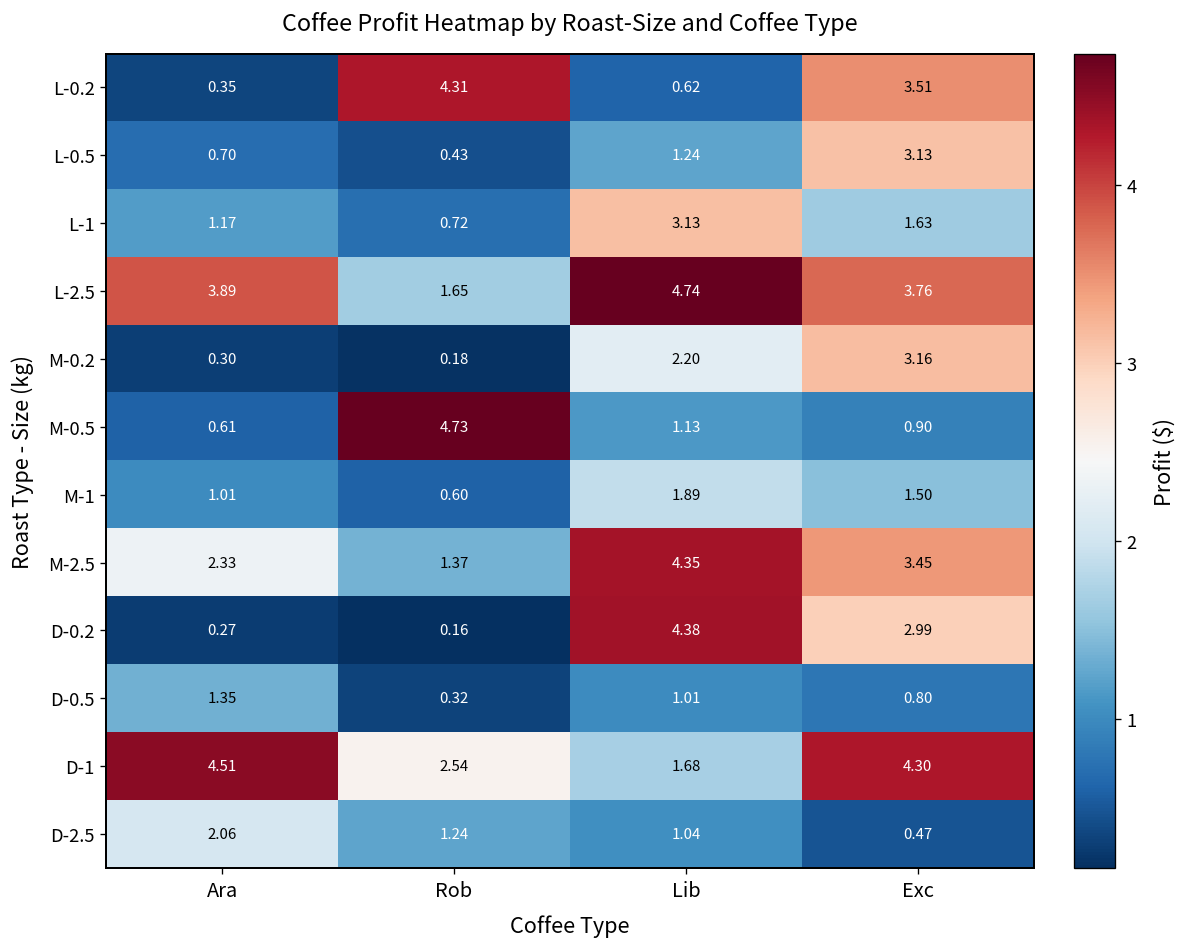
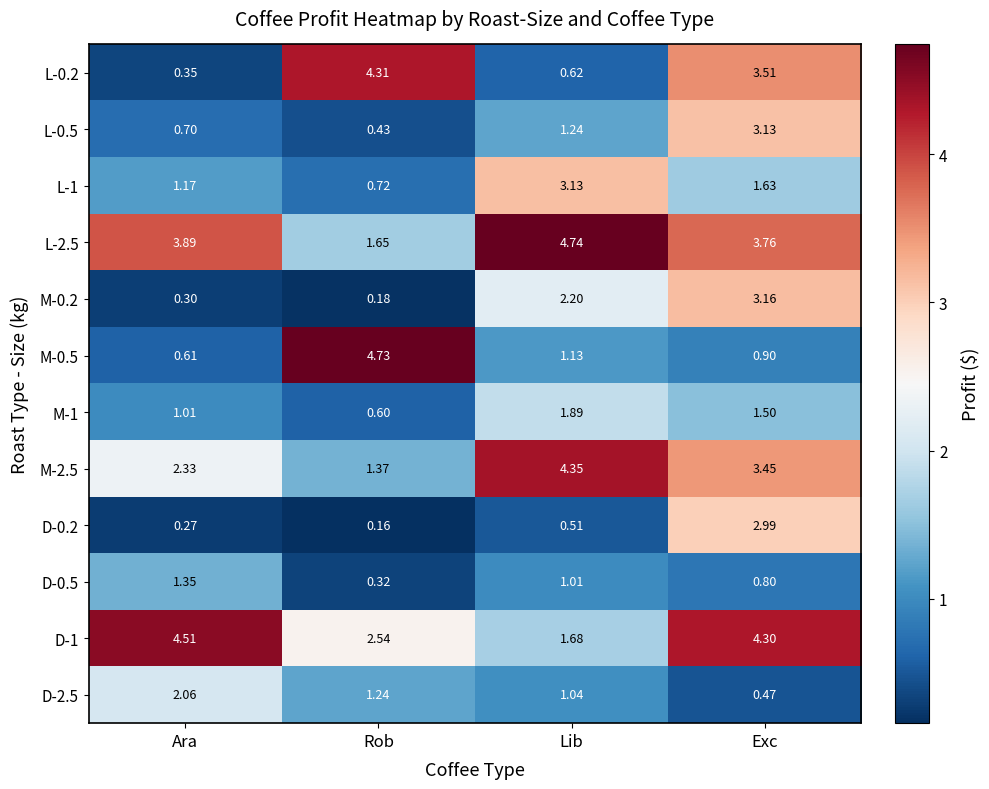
  {
    "L-0.2": {
      "Ara": 0.35,
      "Rob": 4.31,
      "Lib": 0.62,
      "Exc": 3.51
    },
    "L-0.5": {
      "Ara": 0.70,
      "Rob": 0.43,
      "Lib": 1.24,
      "Exc": 3.13
    },
    "L-1": {
      "Ara": 1.17,
      "Rob": 0.72,
      "Lib": 3.13,
      "Exc": 1.63
    },
    "L-2.5": {
      "Ara": 3.89,
      "Rob": 1.65,
      "Lib": 4.74,
      "Exc": 3.76
    },
    "M-0.2": {
      "Ara": 0.30,
      "Rob": 0.18,
      "Lib": 2.20,
      "Exc": 3.16
    },
    "M-0.5": {
      "Ara": 0.61,
      "Rob": 4.73,
      "Lib": 1.13,
      "Exc": 0.90
    },
    "M-1": {
      "Ara": 1.01,
      "Rob": 0.60,
      "Lib": 1.89,
      "Exc": 1.50
    },
    "M-2.5": {
      "Ara": 2.33,
      "Rob": 1.37,
      "Lib": 4.35,
      "Exc": 3.45
    },
    "D-0.2": {
      "Ara": 0.27,
      "Rob": 0.16,
-     "Lib": 4.38,
+     "Lib": 0.51,
      "Exc": 2.99
    },
    "D-0.5": {
      "Ara": 1.35,
      "Rob": 0.32,
      "Lib": 1.01,
      "Exc": 0.80
    },
    "D-1": {
      "Ara": 4.51,
      "Rob": 2.54,
      "Lib": 1.68,
      "Exc": 4.30
    },
    "D-2.5": {
      "Ara": 2.06,
      "Rob": 1.24,
      "Lib": 1.04,
      "Exc": 0.47
    }
  }
